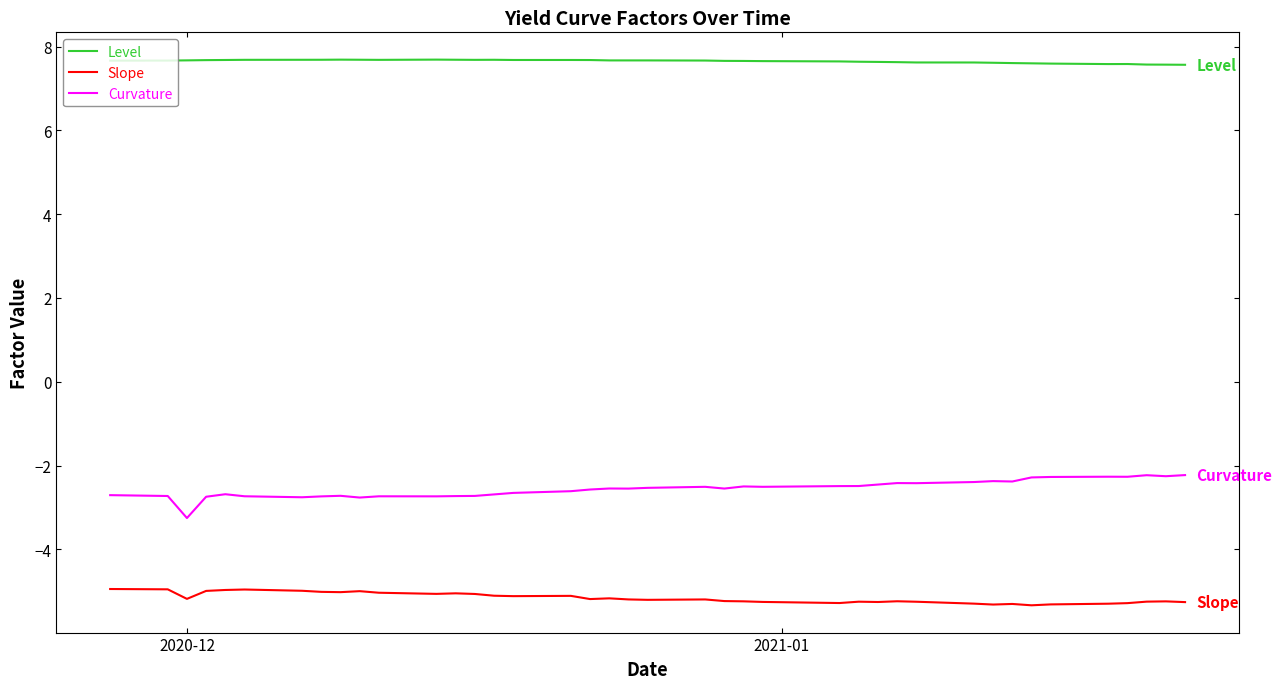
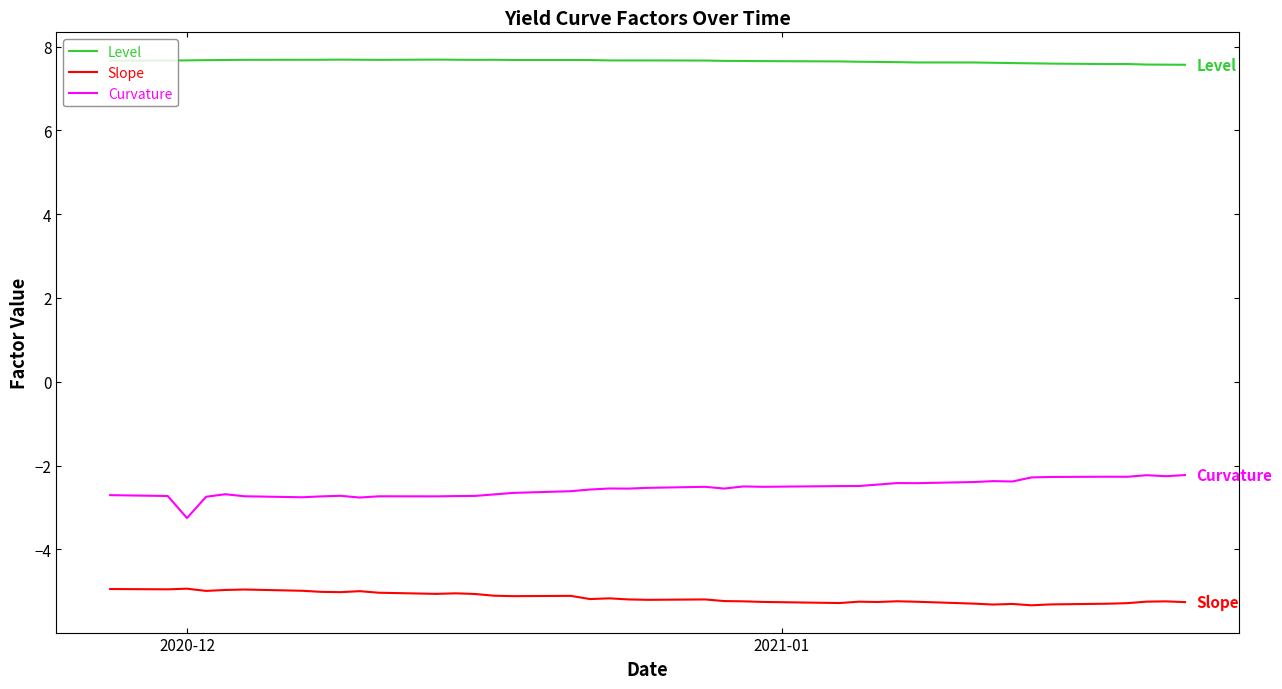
  {
    "Level": {
      "2020-12": 7.7
    },
    "Slope": {
-     "2020-12": -5.2
+     "2020-12": -4.9
    },
    "Curvature": {
      "2020-12": -3.3
    }
  }
